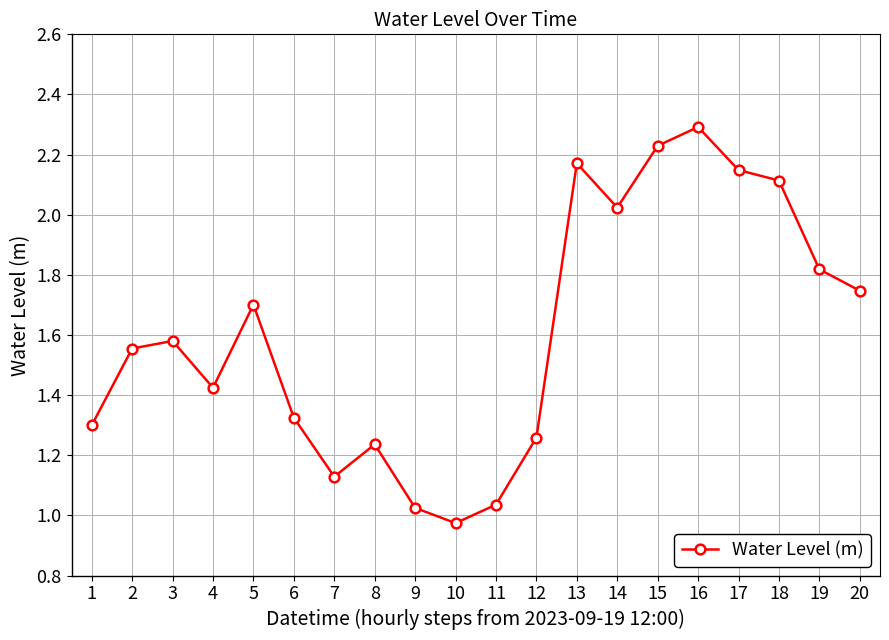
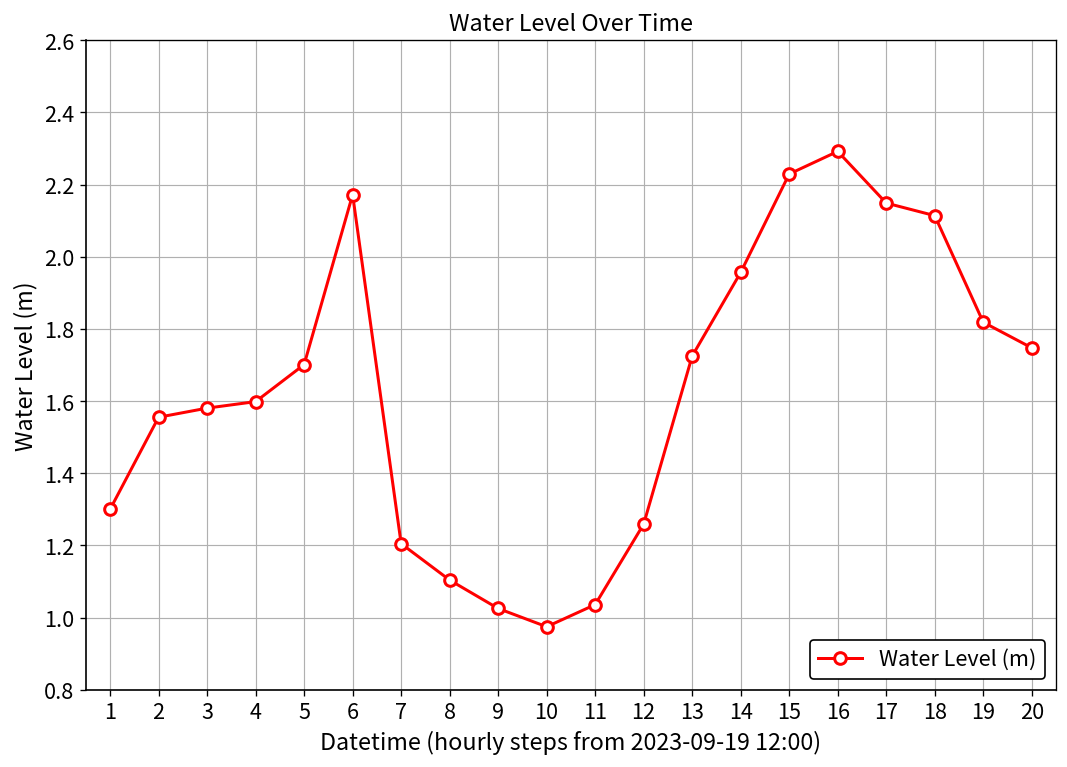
  {
    "1": 1.30,
    "2": 1.56,
    "3": 1.58,
-   "4": 1.42,
+   "4": 1.60,
    "5": 1.70,
-   "6": 1.32,
-   "7": 1.13,
-   "8": 1.24,
+   "6": 2.17,
+   "7": 1.20,
+   "8": 1.10,
    "9": 1.03,
    "10": 0.97,
    "11": 1.04,
    "12": 1.26,
-   "13": 2.17,
-   "14": 2.02,
+   "13": 1.72,
+   "14": 1.96,
    "15": 2.23,
    "16": 2.29,
    "17": 2.15,
    "18": 2.11,
    "19": 1.82,
    "20": 1.75
  }
